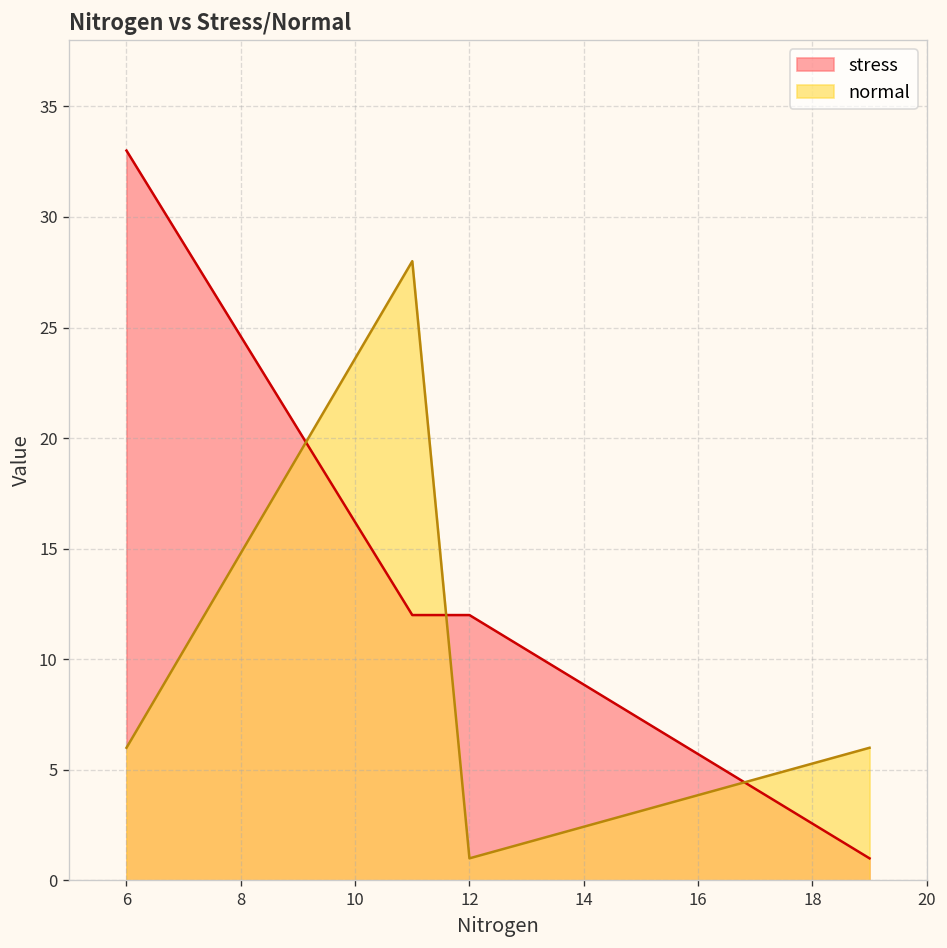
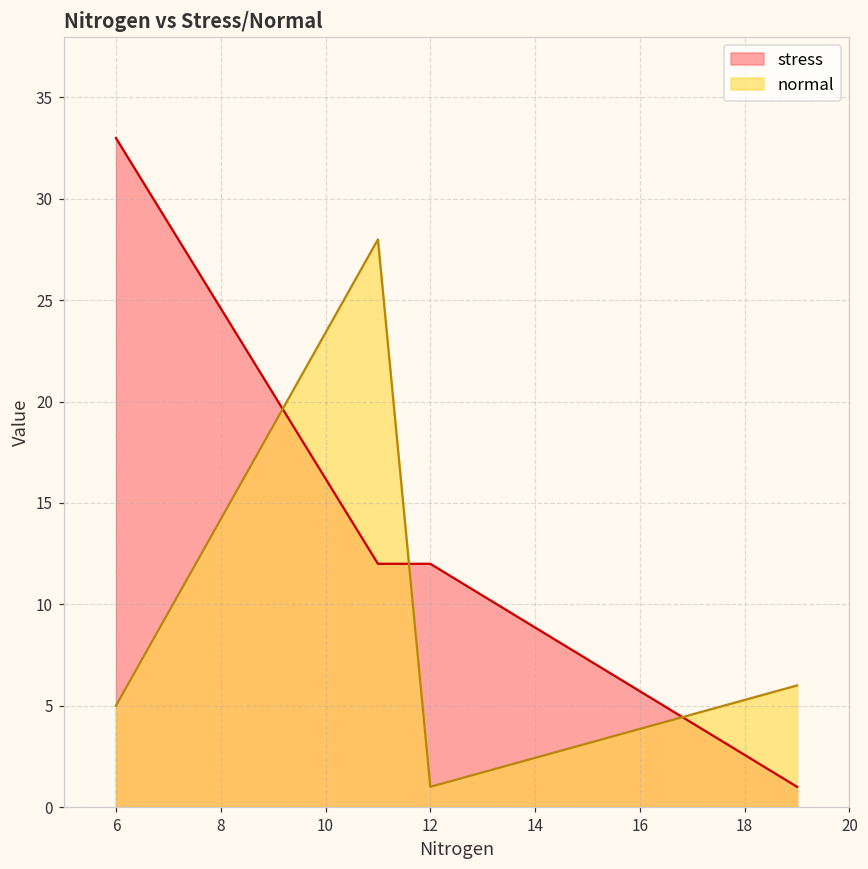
  {
    "stress": {
      "6": 33,
      "12": 12
    },
    "normal": {
-     "6": 6,
+     "6": 5,
      "12": 1
    }
  }
